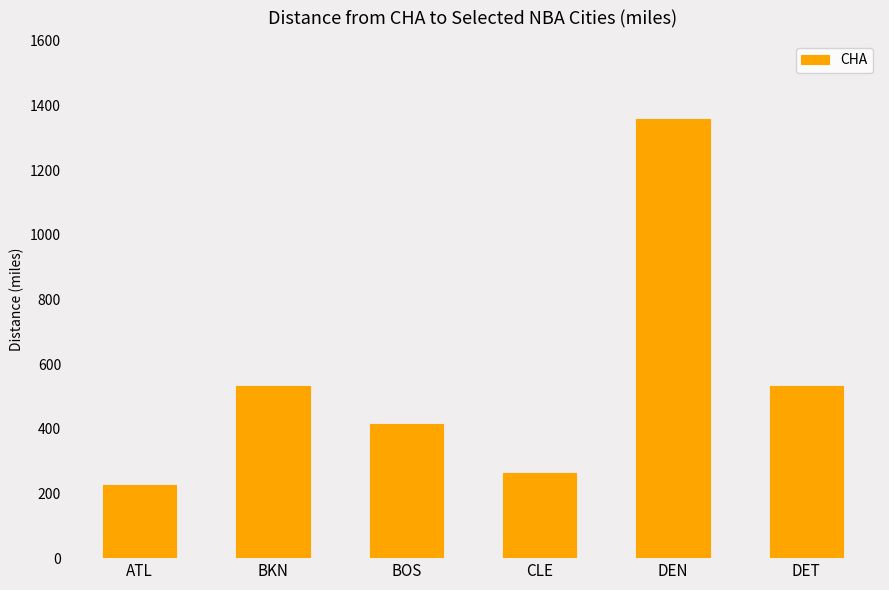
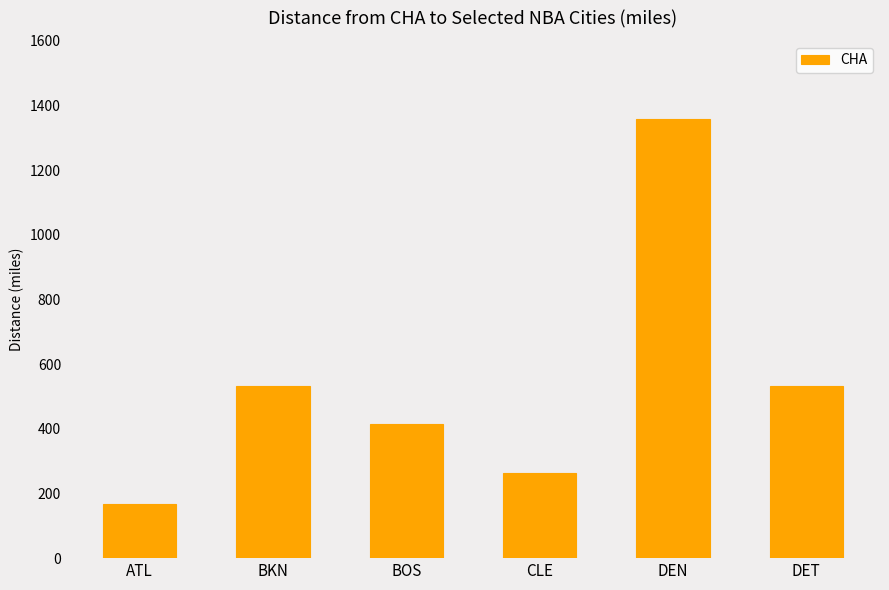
  {
-   "ATL": 230,
+   "ATL": 170,
    "BKN": 530,
    "BOS": 420,
    "CLE": 260,
    "DEN": 1360,
    "DET": 530
  }
